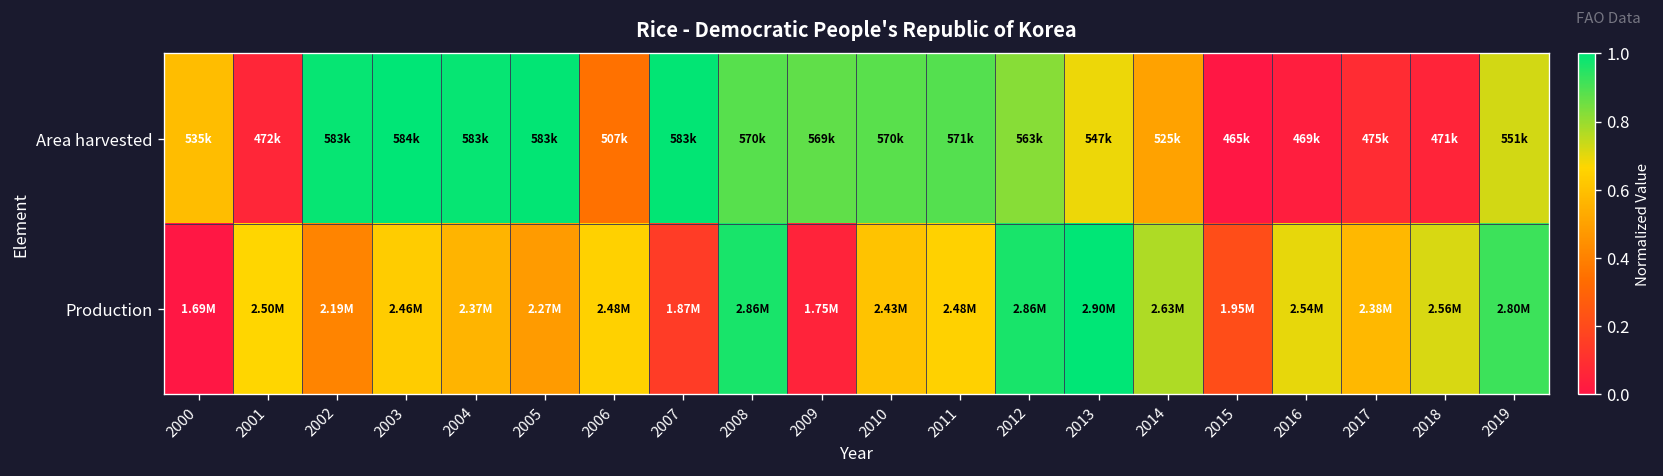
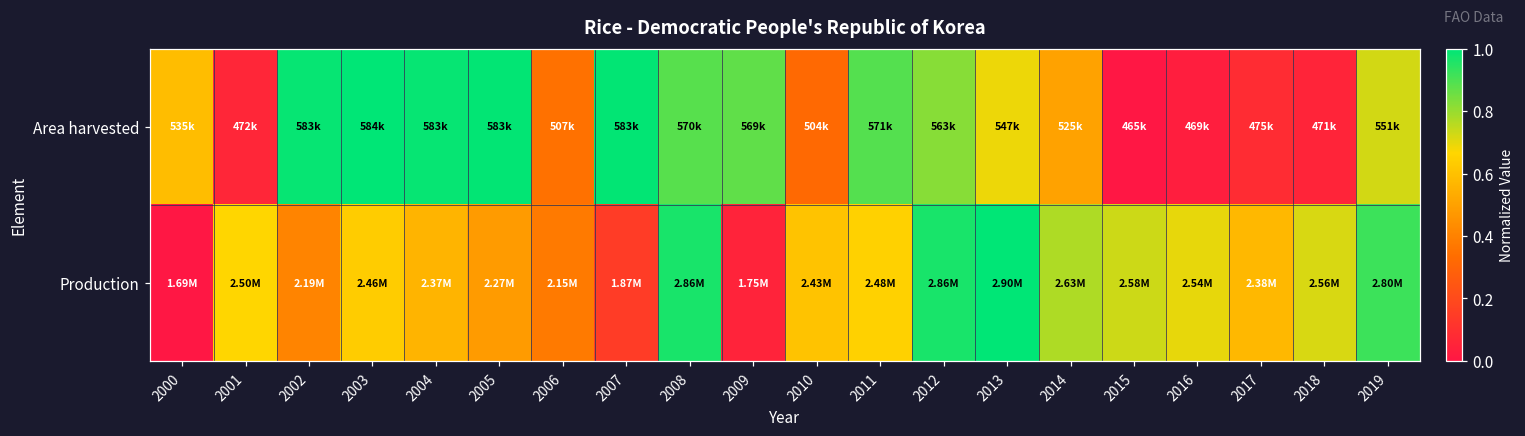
  {
    "Area harvested": {
      "2000": "535k",
      "2001": "472k",
      "2002": "583k",
      "2003": "584k",
      "2004": "583k",
      "2005": "583k",
      "2006": "507k",
      "2007": "583k",
      "2008": "570k",
      "2009": "569k",
-     "2010": "570k",
+     "2010": "504k",
      "2011": "571k",
      "2012": "563k",
      "2013": "547k",
      "2014": "525k",
      "2015": "465k",
      "2016": "469k",
      "2017": "475k",
      "2018": "471k",
      "2019": "551k"
    },
    "Production": {
      "2000": "1.69M",
      "2001": "2.50M",
      "2002": "2.19M",
      "2003": "2.46M",
      "2004": "2.37M",
      "2005": "2.27M",
-     "2006": "2.48M",
+     "2006": "2.15M",
      "2007": "1.87M",
      "2008": "2.86M",
      "2009": "1.75M",
      "2010": "2.43M",
      "2011": "2.48M",
      "2012": "2.86M",
      "2013": "2.90M",
      "2014": "2.63M",
-     "2015": "1.95M",
+     "2015": "2.58M",
      "2016": "2.54M",
      "2017": "2.38M",
      "2018": "2.56M",
      "2019": "2.80M"
    }
  }
